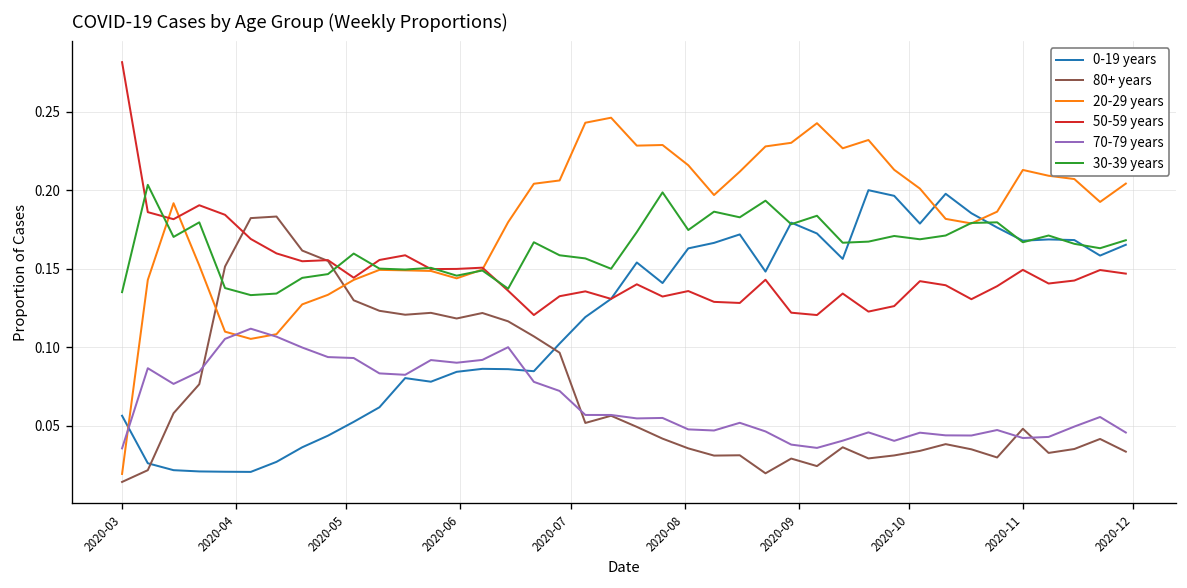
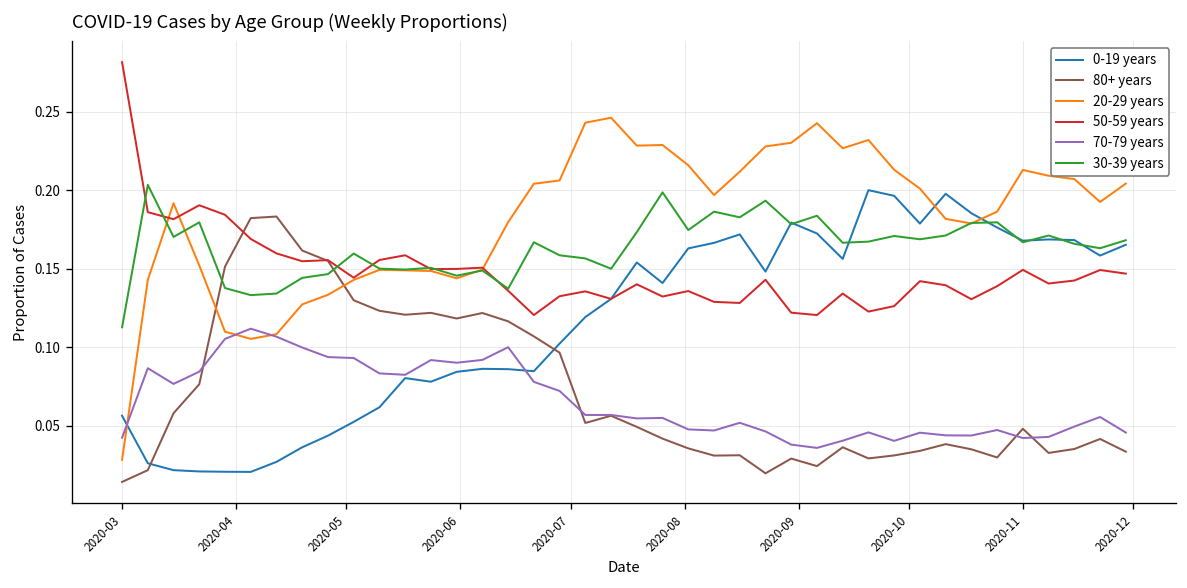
  {
    "0-19 years": {
      "2020-03": 0.056
    },
    "80+ years": {
      "2020-03": 0.014,
      "2020-11": 0.048
    },
    "20-29 years": {
-     "2020-03": 0.019,
+     "2020-03": 0.028,
      "2020-11": 0.213
    },
    "50-59 years": {
      "2020-03": 0.282,
      "2020-11": 0.149
    },
    "70-79 years": {
-     "2020-03": 0.036,
+     "2020-03": 0.042,
      "2020-11": 0.042
    },
    "30-39 years": {
-     "2020-03": 0.135
+     "2020-03": 0.113
    }
  }
